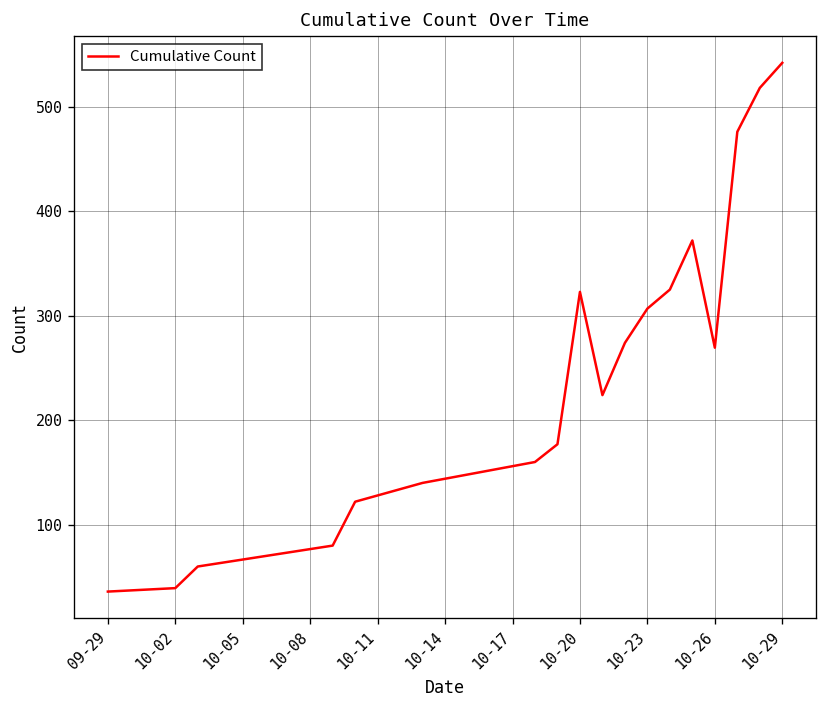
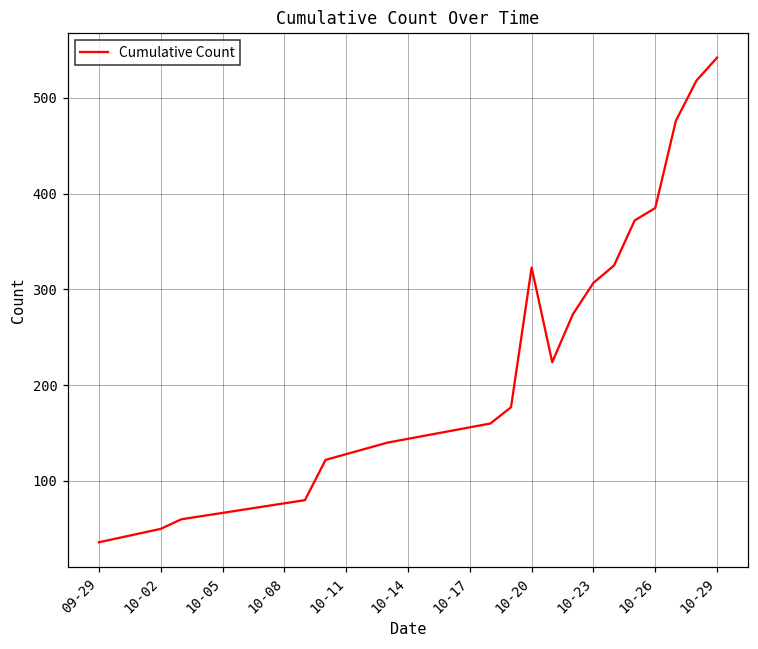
  {
    "09-29": 40,
-   "10-02": 40,
+   "10-02": 50,
    "10-20": 320,
    "10-23": 310,
-   "10-26": 270,
+   "10-26": 390,
    "10-29": 540
  }
